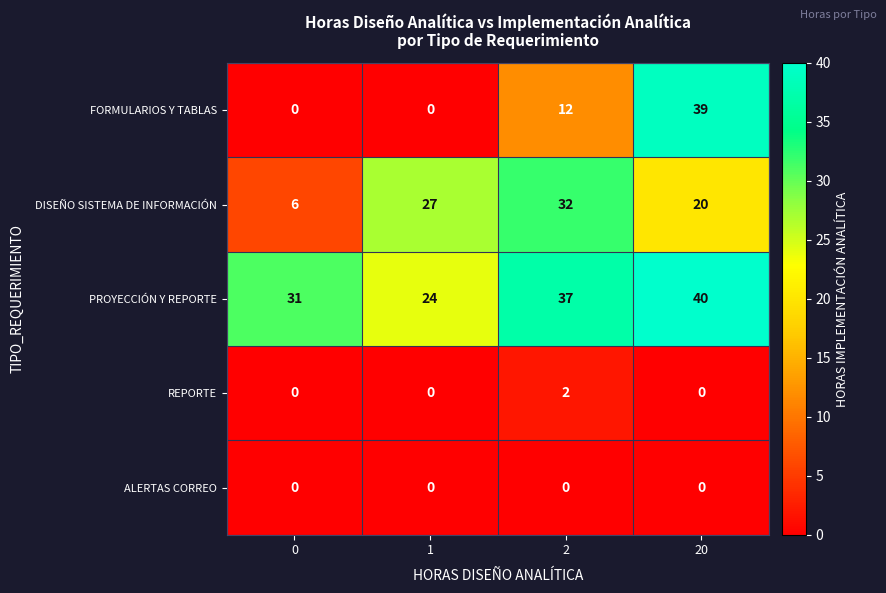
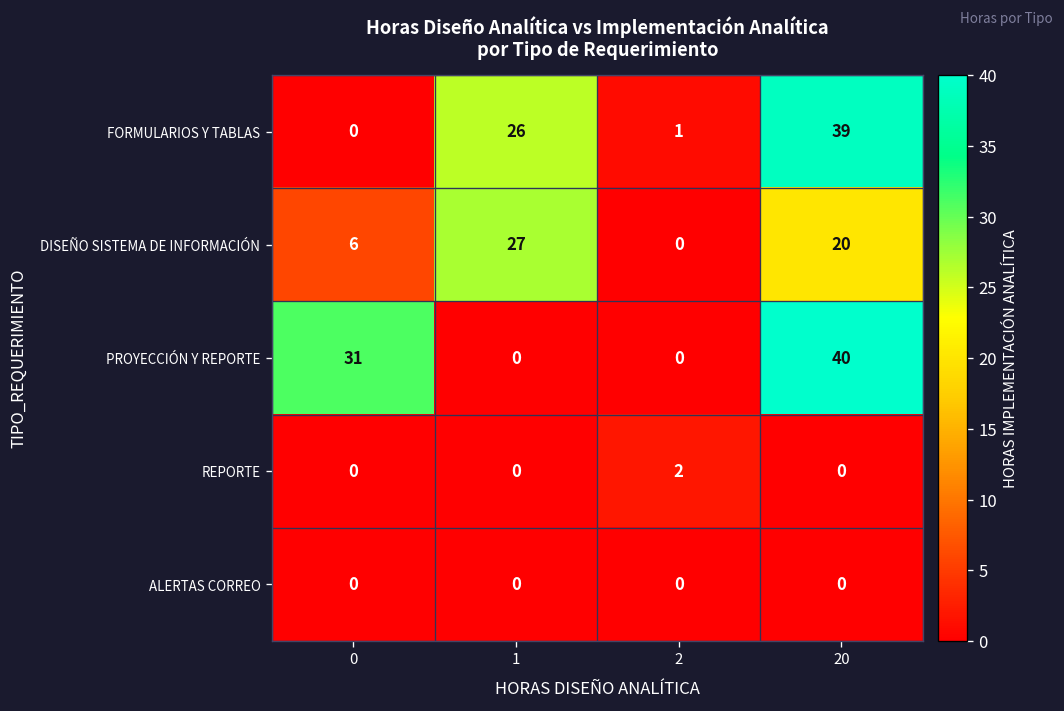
  {
    "FORMULARIOS Y TABLAS": {
      "0": 0,
-     "1": 0,
-     "2": 12,
+     "1": 26,
+     "2": 1,
      "20": 39
    },
    "DISEÑO SISTEMA DE INFORMACIÓN": {
      "0": 6,
      "1": 27,
-     "2": 32,
+     "2": 0,
      "20": 20
    },
    "PROYECCIÓN Y REPORTE": {
      "0": 31,
-     "1": 24,
-     "2": 37,
+     "1": 0,
+     "2": 0,
      "20": 40
    },
    "REPORTE": {
      "0": 0,
      "1": 0,
      "2": 2,
      "20": 0
    },
    "ALERTAS CORREO": {
      "0": 0,
      "1": 0,
      "2": 0,
      "20": 0
    }
  }
